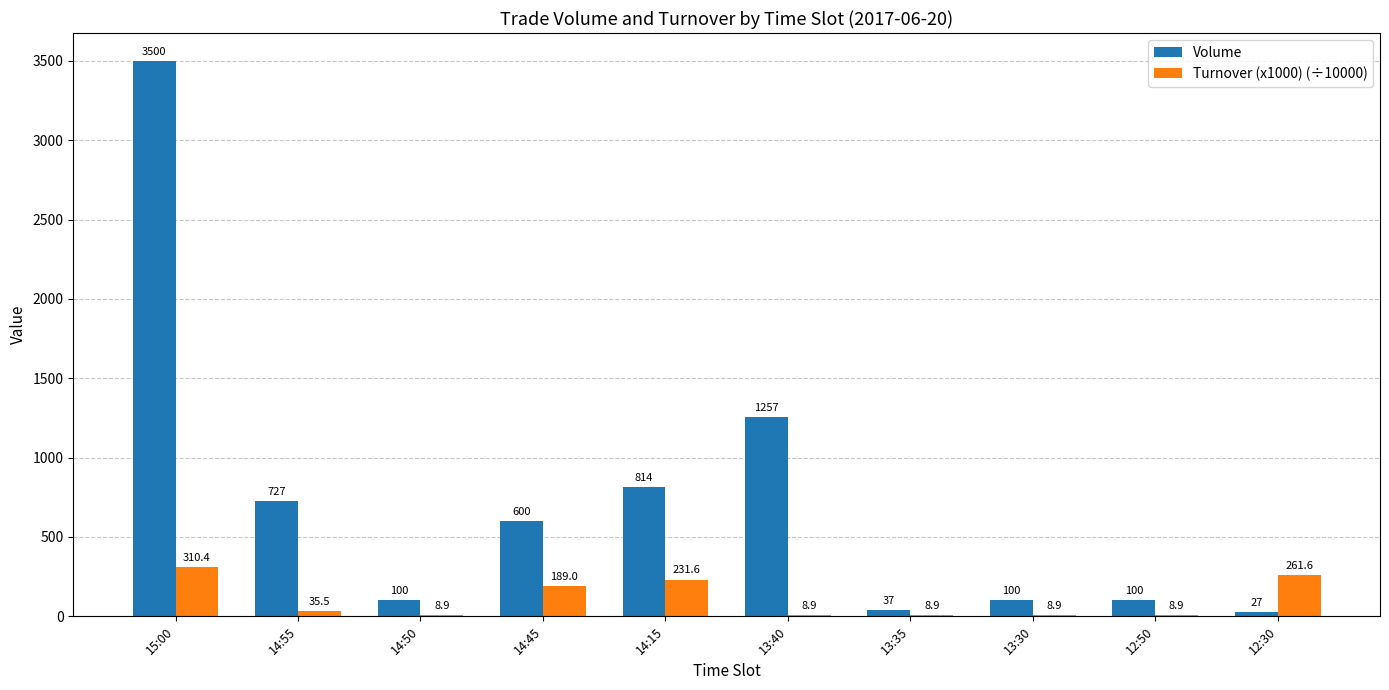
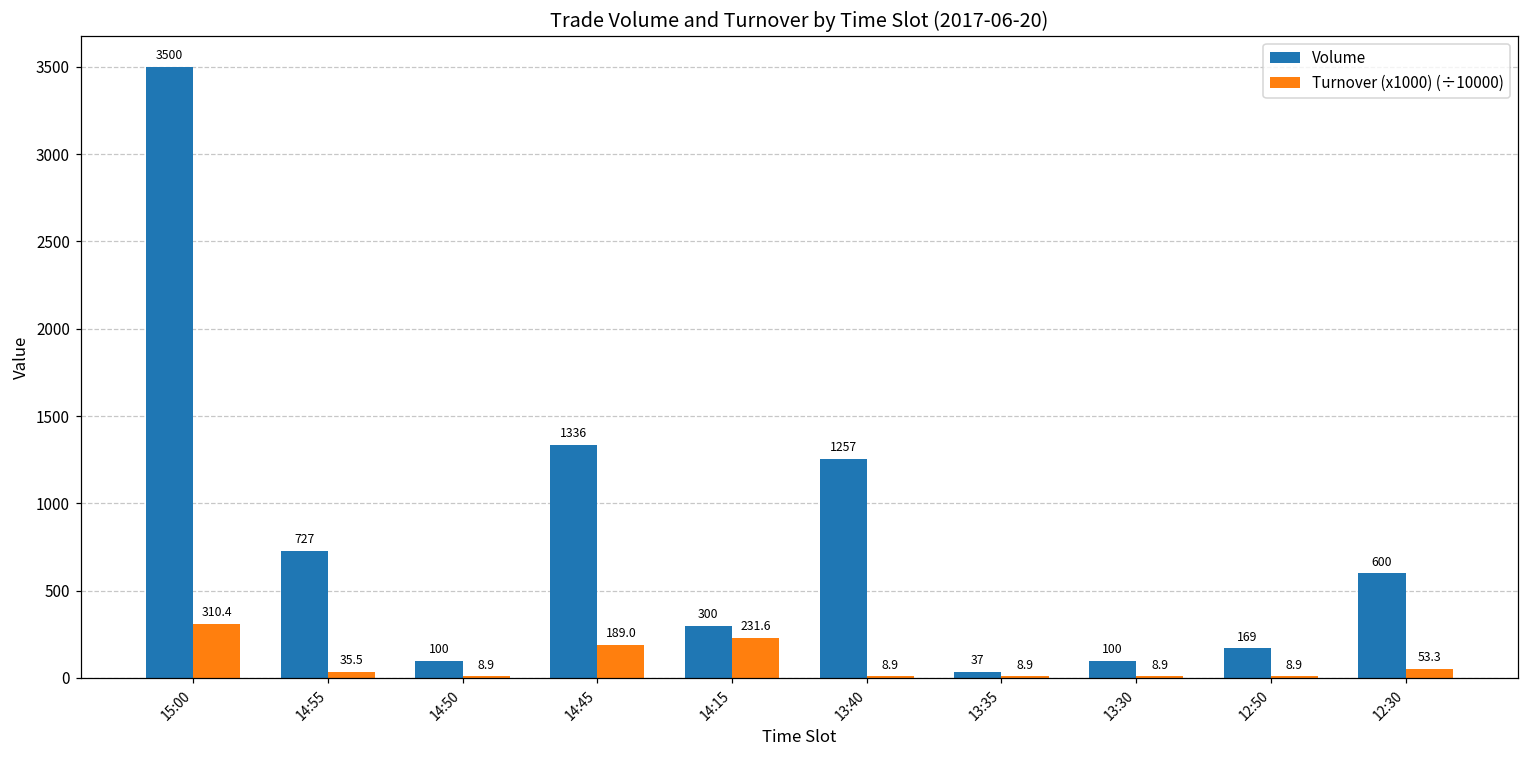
  {
    "Volume": {
      "15:00": 3500,
      "14:55": 727,
      "14:50": 100,
-     "14:45": 600,
-     "14:15": 814,
+     "14:45": 1336,
+     "14:15": 300,
      "13:40": 1257,
      "13:35": 37,
      "13:30": 100,
-     "12:50": 100,
-     "12:30": 27
+     "12:50": 169,
+     "12:30": 600
    },
    "Turnover (x1000) (÷10000)": {
      "15:00": 310.4,
      "14:55": 35.5,
      "14:50": 8.9,
      "14:45": 189.0,
      "14:15": 231.6,
      "13:40": 8.9,
      "13:35": 8.9,
      "13:30": 8.9,
      "12:50": 8.9,
-     "12:30": 261.6
+     "12:30": 53.3
    }
  }
